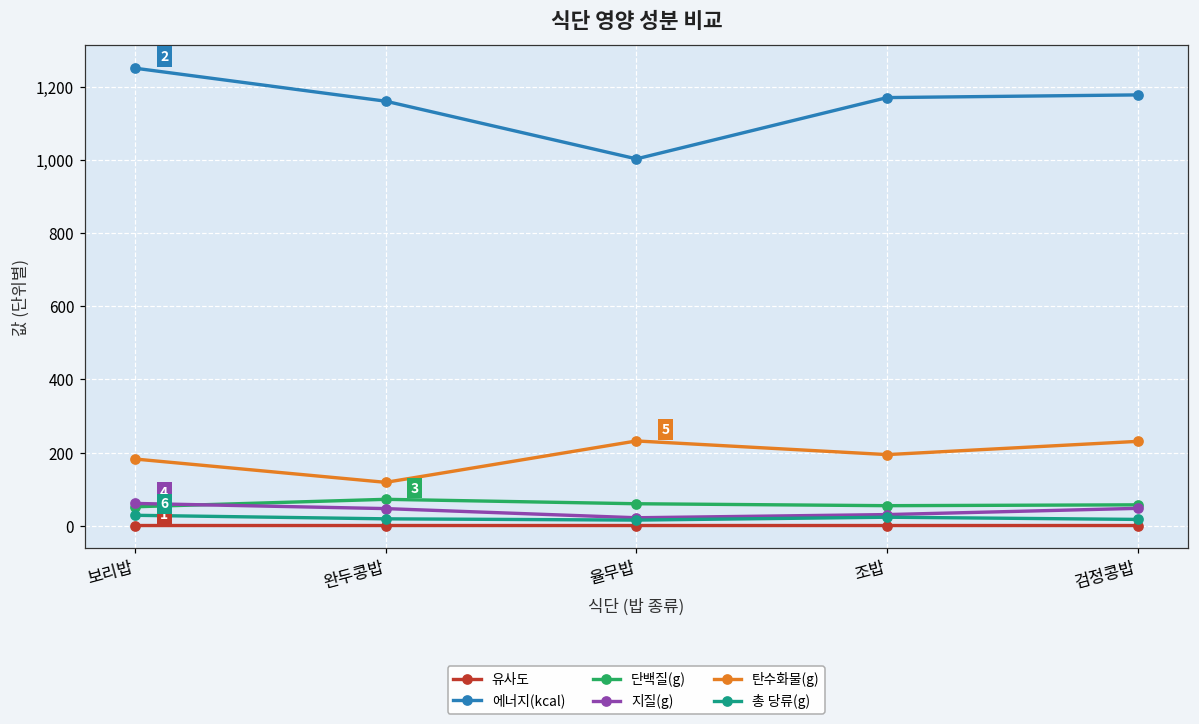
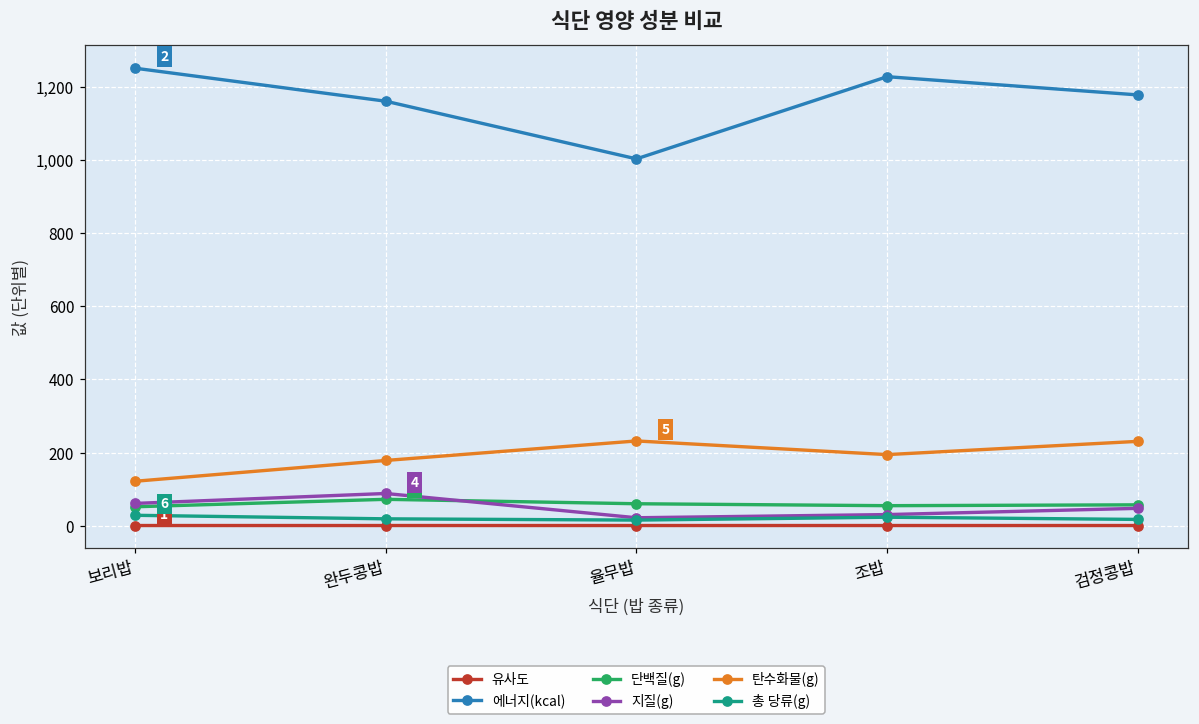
  {
    "유사도": {
      "완두콩밥": "0",
      "율무밥": "0",
      "조밥": "0",
      "검정콩밥": "0"
    },
    "에너지(kcal)": {
      "완두콩밥": "1,160",
      "율무밥": "1,000",
-     "조밥": "1,170",
+     "조밥": "1,230",
      "검정콩밥": "1,180"
    },
    "지질(g)": {
-     "완두콩밥": "50",
+     "완두콩밥": "90",
      "검정콩밥": "50"
    },
    "탄수화물(g)": {
-     "보리밥": "180",
-     "완두콩밥": "120",
+     "보리밥": "120",
+     "완두콩밥": "180",
      "조밥": "190",
      "검정콩밥": "230"
    }
  }
